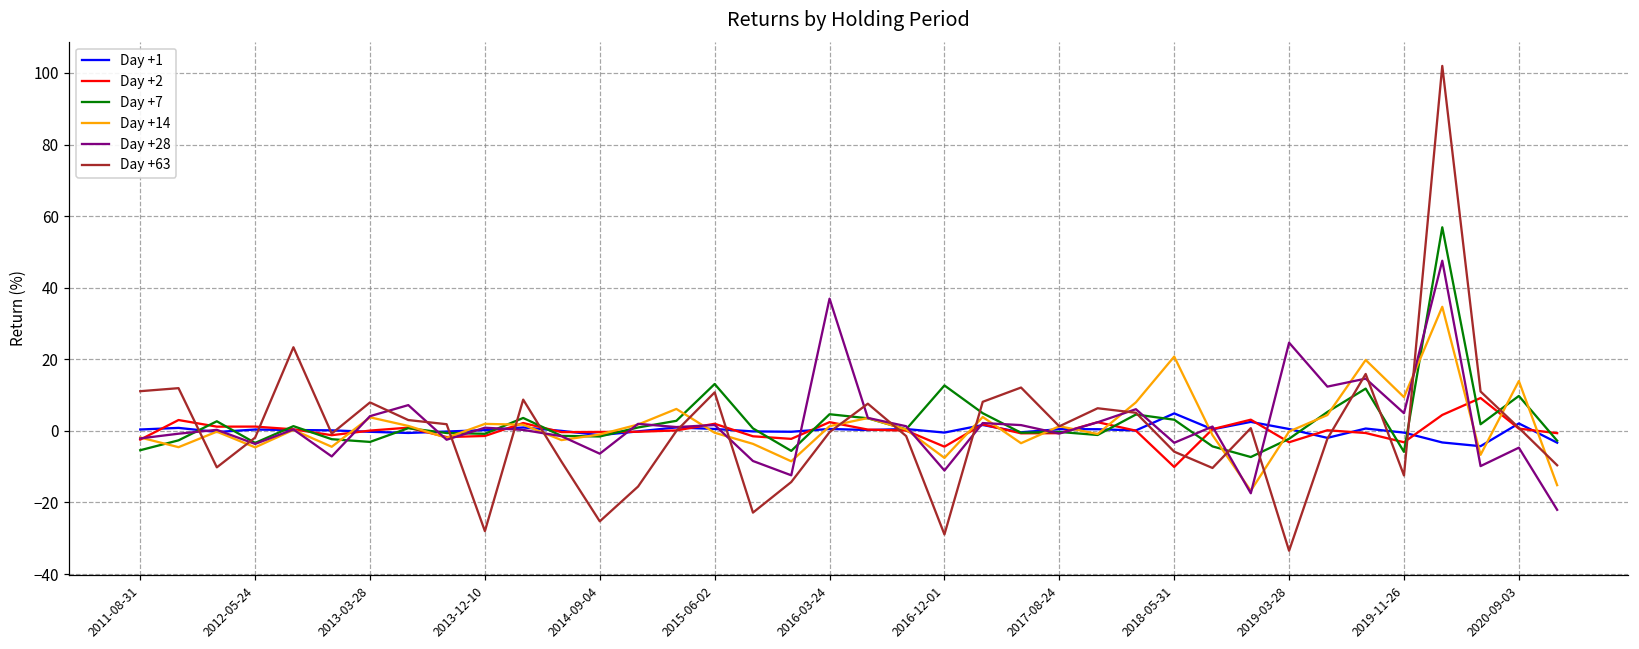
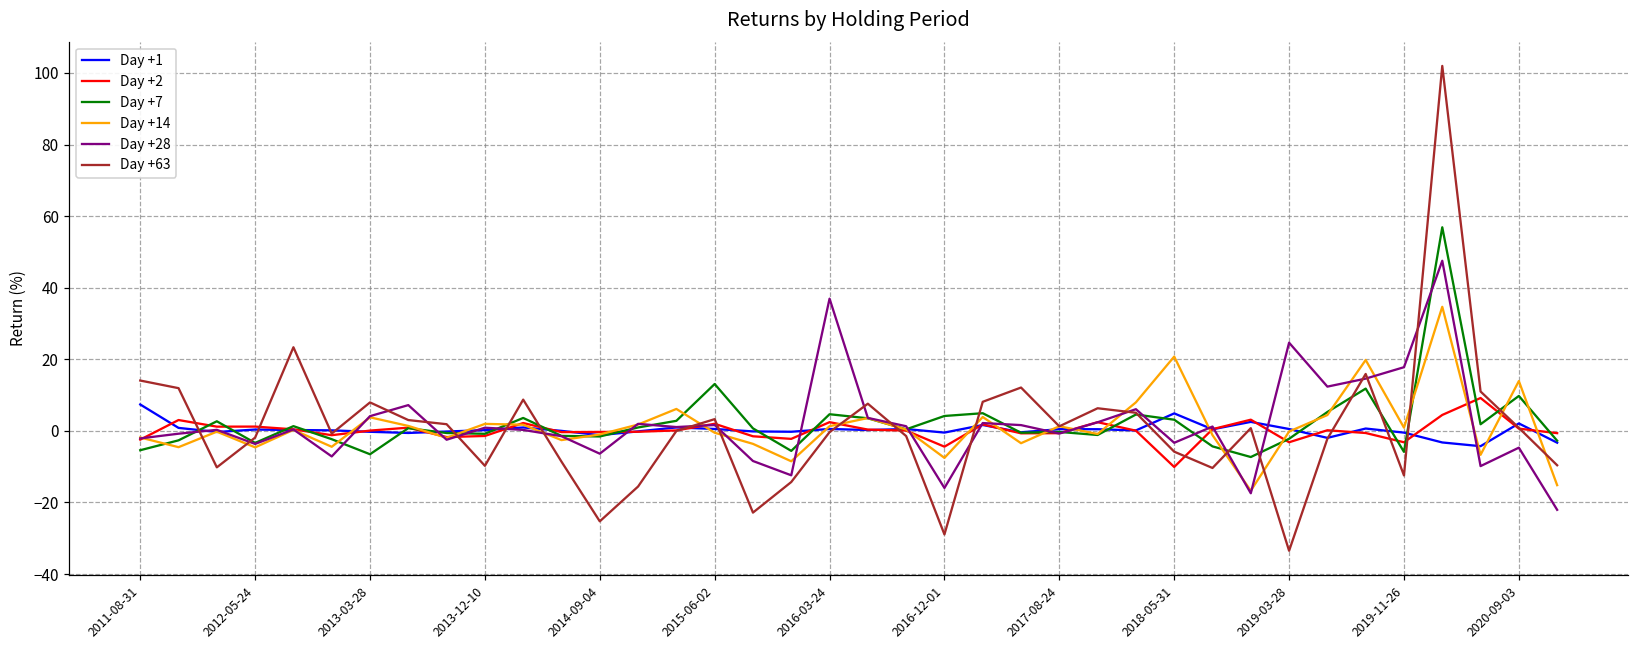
  {
    "Day +1": {
-     "2011-08-31": 0,
+     "2011-08-31": 7,
      "2012-05-24": 0,
      "2015-06-02": 1,
      "2016-03-24": 1,
      "2016-12-01": 0,
      "2018-05-31": 5,
      "2019-11-26": 0,
      "2020-09-03": 2
    },
    "Day +2": {
      "2012-05-24": 1,
      "2016-03-24": 2,
      "2016-12-01": -4,
      "2018-05-31": -10,
      "2019-03-28": -3,
      "2019-11-26": -3
    },
    "Day +7": {
      "2011-08-31": -5,
-     "2013-03-28": -3,
+     "2013-03-28": -7,
      "2015-06-02": 13,
      "2016-03-24": 5,
-     "2016-12-01": 13,
+     "2016-12-01": 4,
      "2018-05-31": 3,
      "2019-03-28": -2,
      "2019-11-26": -6,
      "2020-09-03": 10
    },
    "Day +14": {
      "2012-05-24": -5,
      "2013-12-10": 2,
      "2015-06-02": -1,
      "2016-03-24": 1,
      "2016-12-01": -8,
      "2018-05-31": 21,
-     "2019-11-26": 9,
+     "2019-11-26": 1,
      "2020-09-03": 14
    },
    "Day +28": {
      "2014-09-04": -6,
      "2016-03-24": 37,
-     "2016-12-01": -11,
+     "2016-12-01": -16,
      "2018-05-31": -3,
      "2019-03-28": 25,
-     "2019-11-26": 5,
+     "2019-11-26": 18,
      "2020-09-03": -5
    },
    "Day +63": {
-     "2011-08-31": 11,
+     "2011-08-31": 14,
      "2012-05-24": -2,
      "2013-03-28": 8,
-     "2013-12-10": -28,
+     "2013-12-10": -10,
      "2014-09-04": -25,
-     "2015-06-02": 11,
+     "2015-06-02": 3,
      "2016-03-24": 0,
      "2016-12-01": -29,
      "2018-05-31": -6,
      "2019-03-28": -33,
      "2019-11-26": -12
    }
  }
